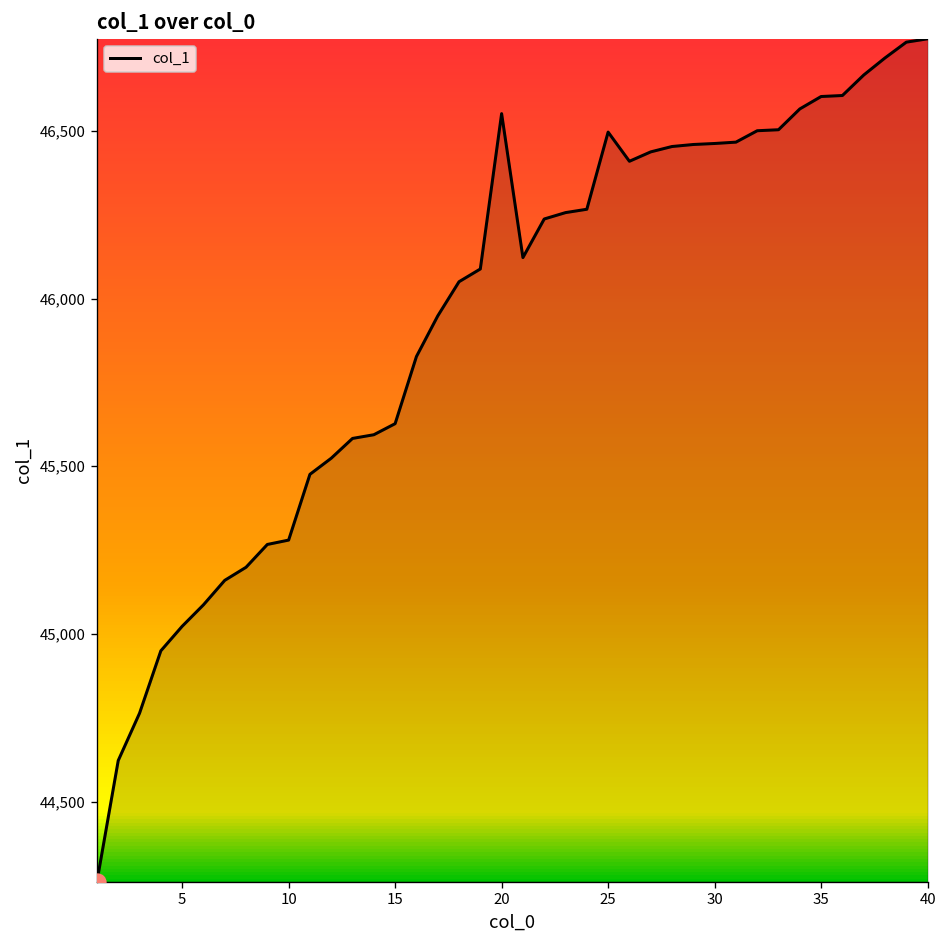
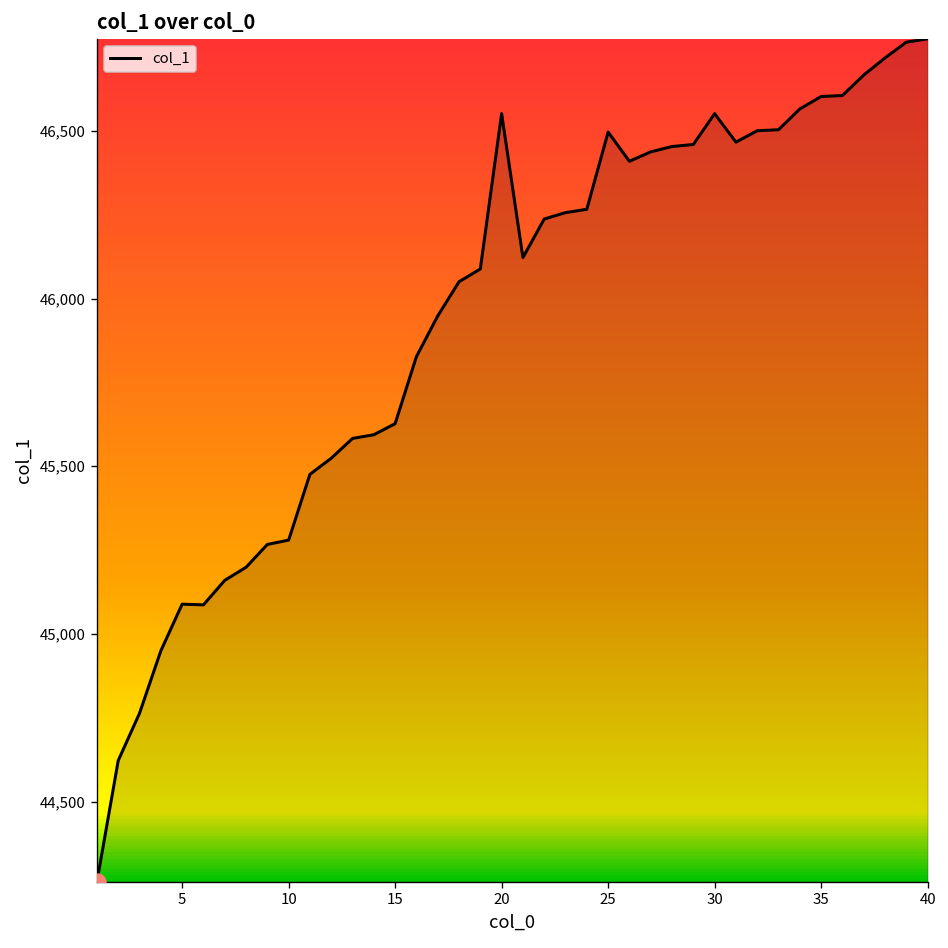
  {
    "col_1": {
-     "5": "45,020",
+     "5": "45,090",
      "10": "45,280",
      "15": "45,630",
      "20": "46,550",
      "25": "46,500",
-     "30": "46,460",
+     "30": "46,550",
      "35": "46,600",
      "40": "46,770"
    }
  }
